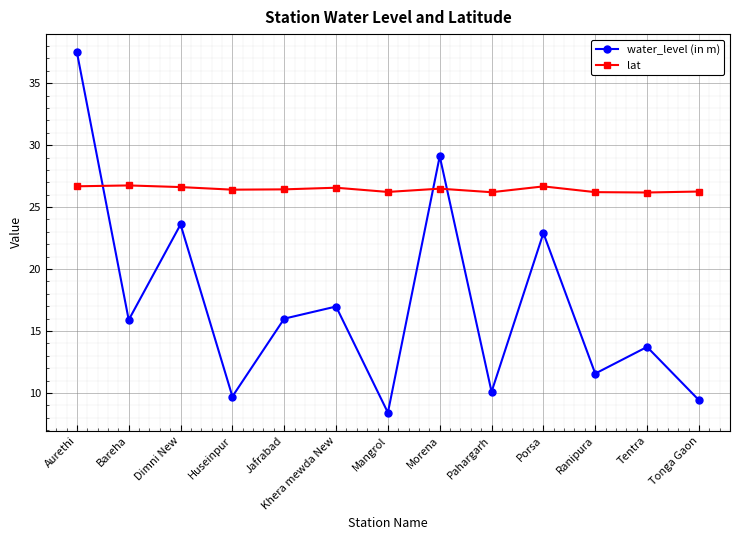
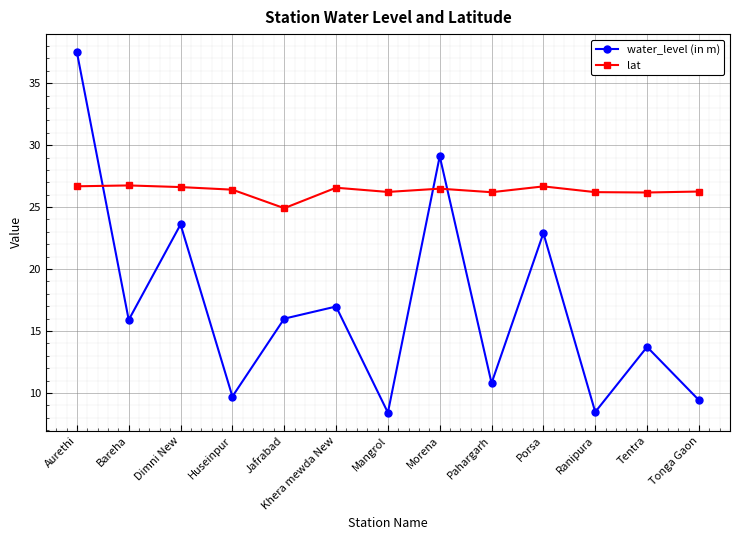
  {
    "water_level (in m)": {
      "Aurethi": 37.5,
      "Bareha": 15.9,
      "Dimni New": 23.6,
      "Huseinpur": 9.7,
      "Jafrabad": 16.0,
      "Khera mewda New": 17.0,
      "Mangrol": 8.4,
      "Morena": 29.1,
-     "Pahargarh": 10.1,
+     "Pahargarh": 10.8,
      "Porsa": 22.9,
-     "Ranipura": 11.6,
+     "Ranipura": 8.5,
      "Tentra": 13.7,
      "Tonga Gaon": 9.4
    },
    "lat": {
      "Aurethi": 26.7,
      "Bareha": 26.7,
      "Dimni New": 26.6,
      "Huseinpur": 26.4,
-     "Jafrabad": 26.4,
+     "Jafrabad": 24.9,
      "Khera mewda New": 26.6,
      "Mangrol": 26.2,
      "Morena": 26.5,
      "Pahargarh": 26.2,
      "Porsa": 26.7,
      "Ranipura": 26.2,
      "Tentra": 26.2,
      "Tonga Gaon": 26.3
    }
  }
